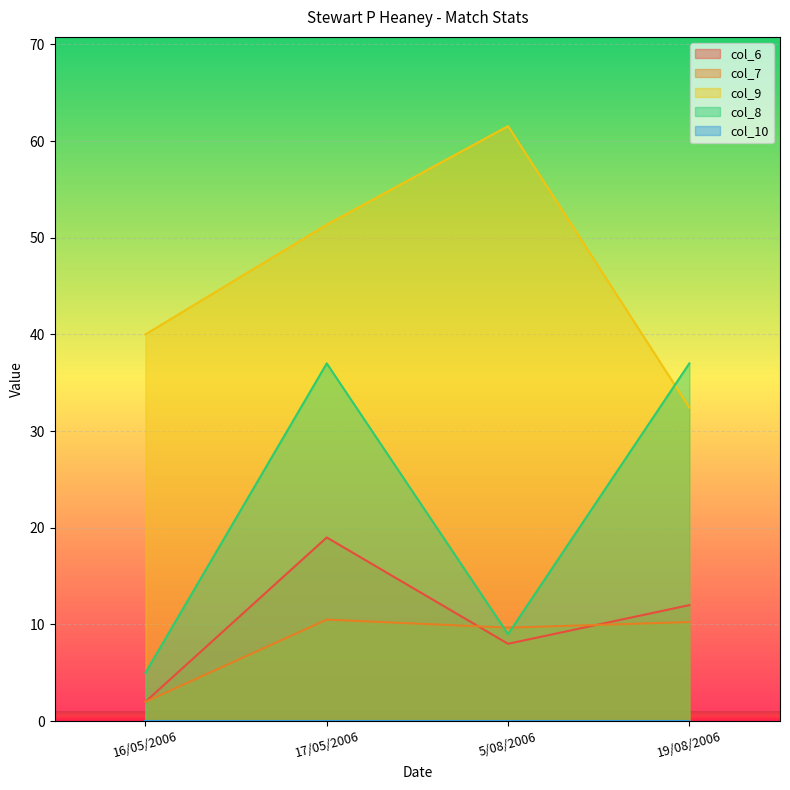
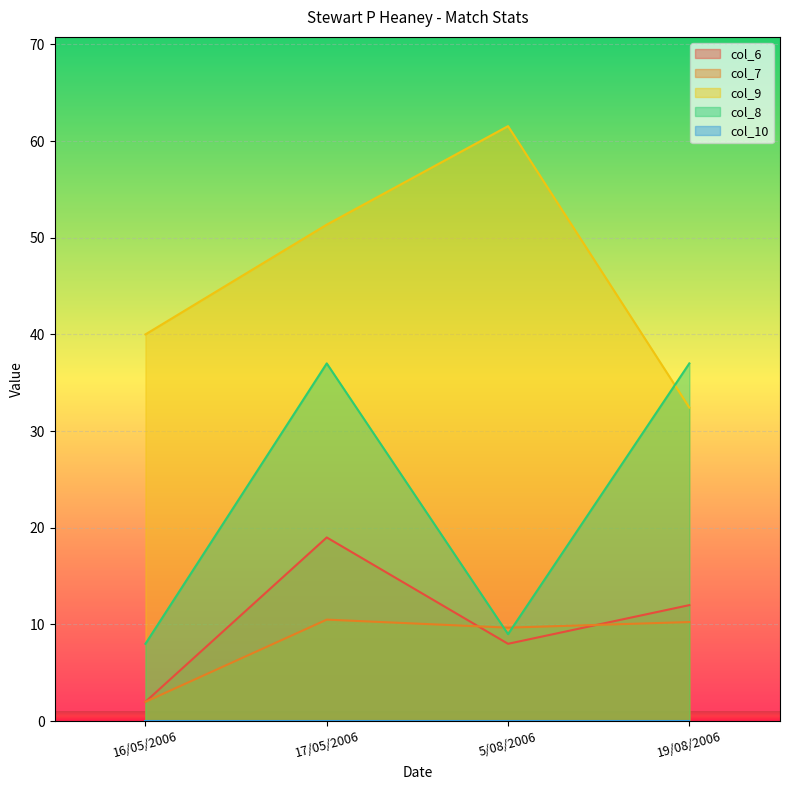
  {
    "col_8": {
-     "16/05/2006": 5,
+     "16/05/2006": 8,
      "17/05/2006": 37,
      "5/08/2006": 9,
      "19/08/2006": 37
    },
    "col_10": {
      "16/05/2006": 0,
      "17/05/2006": 0,
      "5/08/2006": 0,
      "19/08/2006": 0
    }
  }
